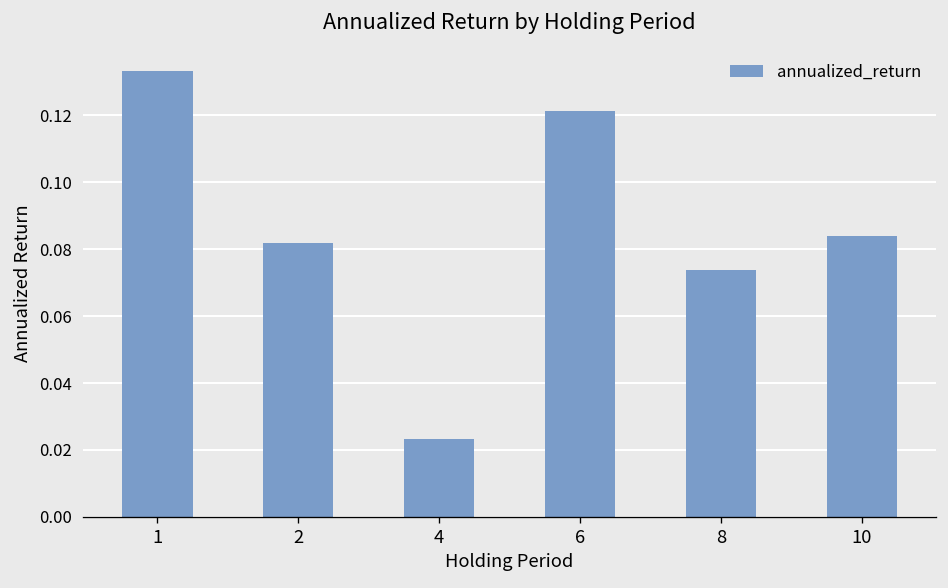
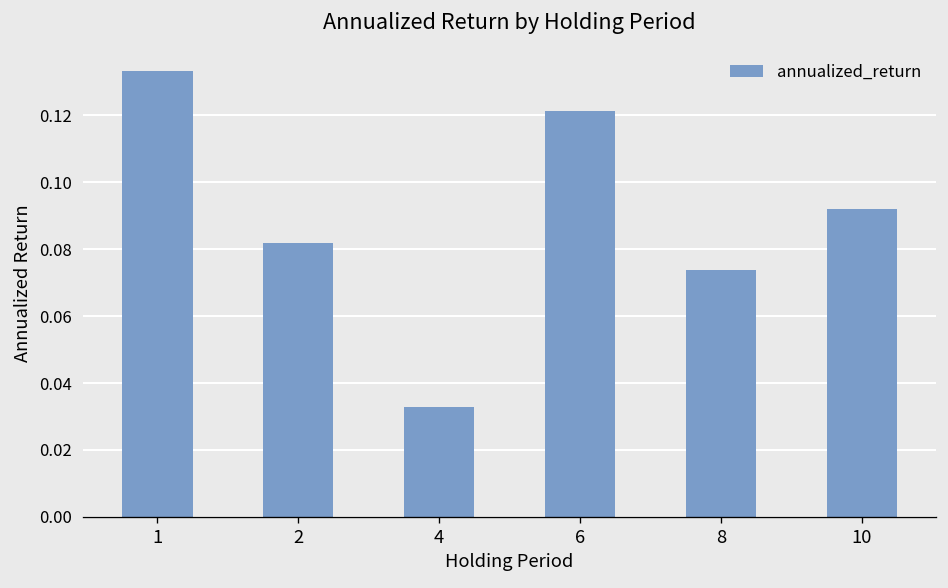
  {
    "1": 0.133,
    "2": 0.082,
-   "4": 0.023,
+   "4": 0.033,
    "6": 0.121,
    "8": 0.074,
-   "10": 0.084
+   "10": 0.092
  }
